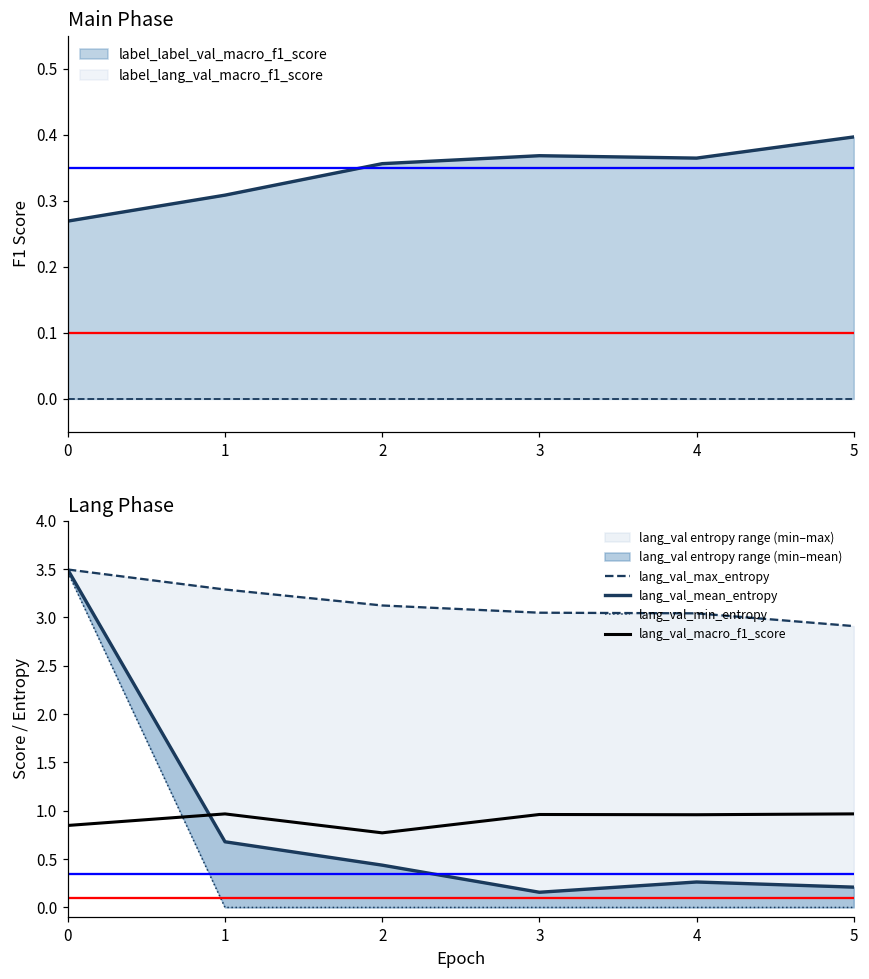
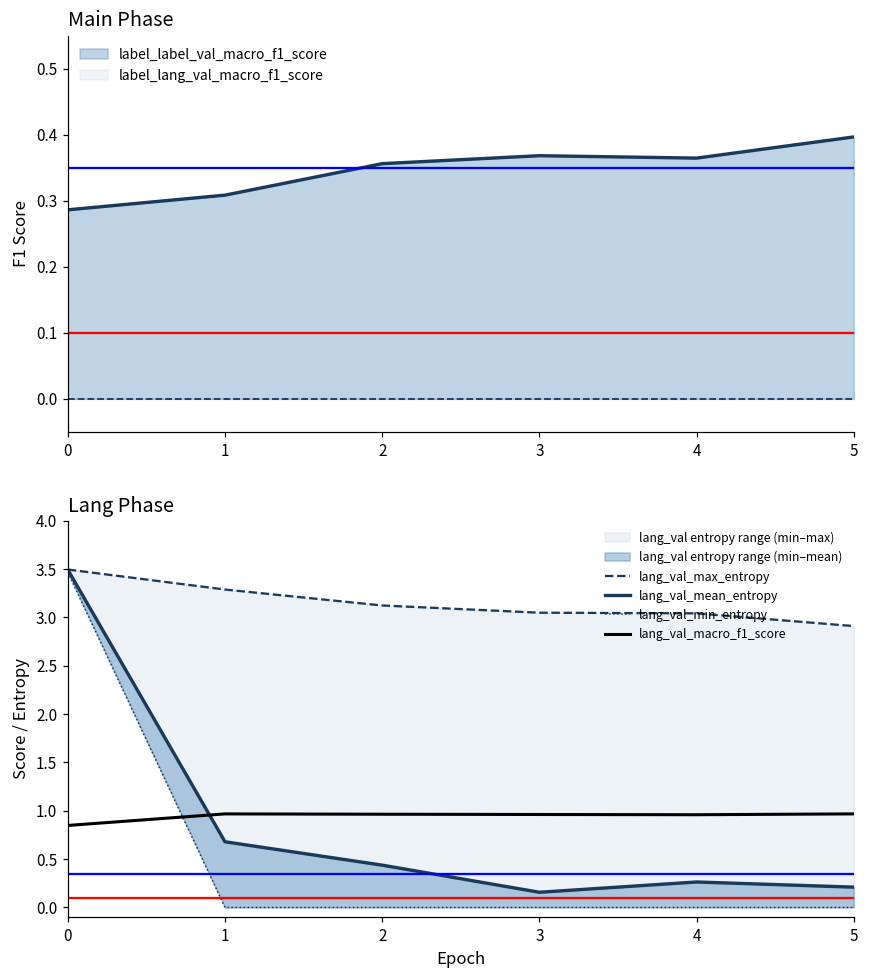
  {
    "Main Phase": {
      "label_label_val_macro_f1_score": {
-       "0": 0.27,
+       "0": 0.29,
        "1": 0.31,
        "2": 0.36,
        "3": 0.37,
        "4": 0.36,
        "5": 0.40
      },
      "label_lang_val_macro_f1_score": {
        "0": 0.00,
        "1": 0.00,
        "2": 0.00,
        "3": 0.00,
        "4": 0.00,
        "5": 0.00
      }
    },
    "Lang Phase": {
      "lang_val entropy range (min–max)": {
        "1": 3.3,
        "2": 3.1,
        "3": 3.0,
        "4": 3.0,
        "5": 2.9
      },
      "lang_val entropy range (min–mean)": {
        "1": 0.7,
        "2": 0.4,
        "3": 0.2,
        "4": 0.3,
        "5": 0.2
      },
      "lang_val_min_entropy": {
        "1": 0.0,
        "2": 0.0,
        "3": 0.0,
        "4": 0.0,
        "5": 0.0
      },
      "lang_val_macro_f1_score": {
        "0": 0.8,
        "1": 1.0,
-       "2": 0.8,
+       "2": 1.0,
        "3": 1.0,
        "4": 1.0,
        "5": 1.0
      }
    }
  }
